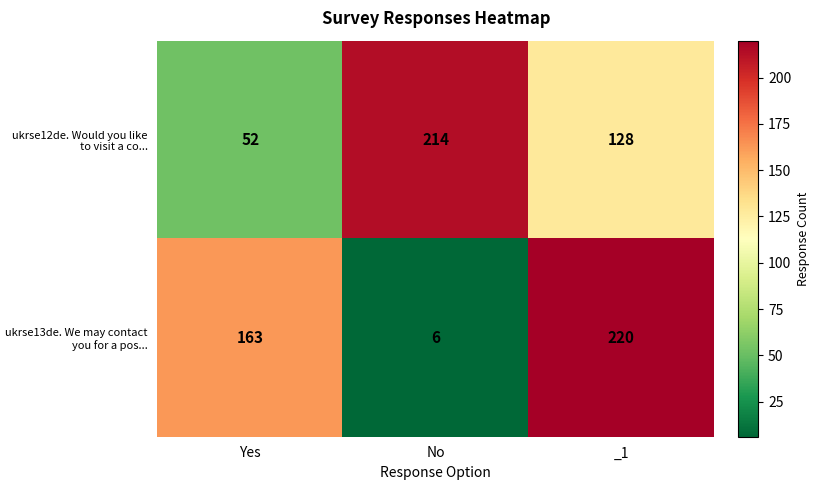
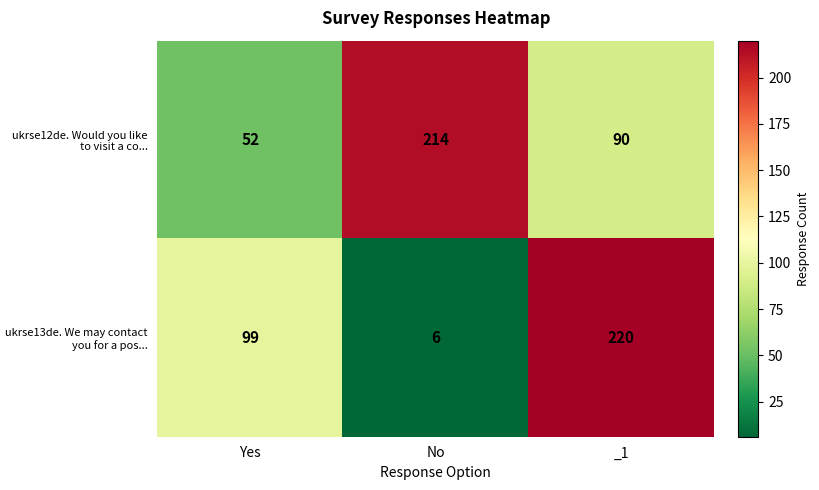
  {
    "ukrse12de. Would you like to visit a co...": {
      "Yes": 52,
      "No": 214,
-     "_1": 128
+     "_1": 90
    },
    "ukrse13de. We may contact you for a pos...": {
-     "Yes": 163,
+     "Yes": 99,
      "No": 6,
      "_1": 220
    }
  }
